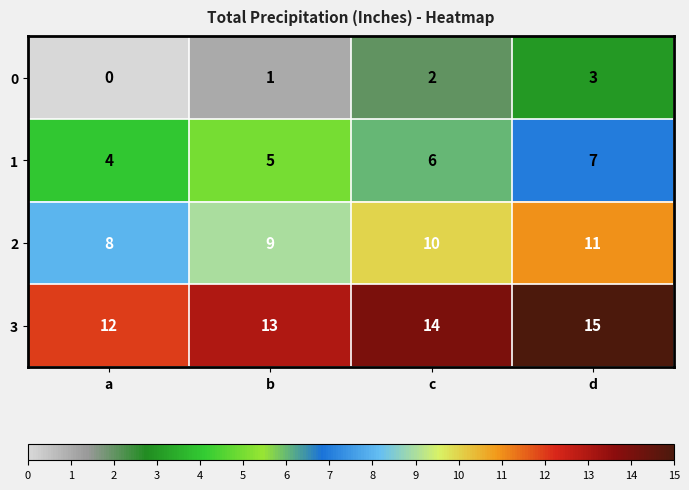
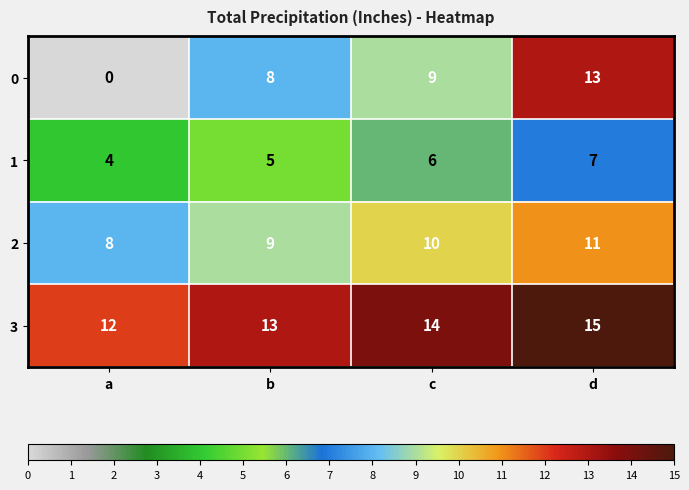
  {
    "0": {
      "a": 0,
-     "b": 1,
-     "c": 2,
-     "d": 3
+     "b": 8,
+     "c": 9,
+     "d": 13
    },
    "1": {
      "a": 4,
      "b": 5,
      "c": 6,
      "d": 7
    },
    "2": {
      "a": 8,
      "b": 9,
      "c": 10,
      "d": 11
    },
    "3": {
      "a": 12,
      "b": 13,
      "c": 14,
      "d": 15
    }
  }
